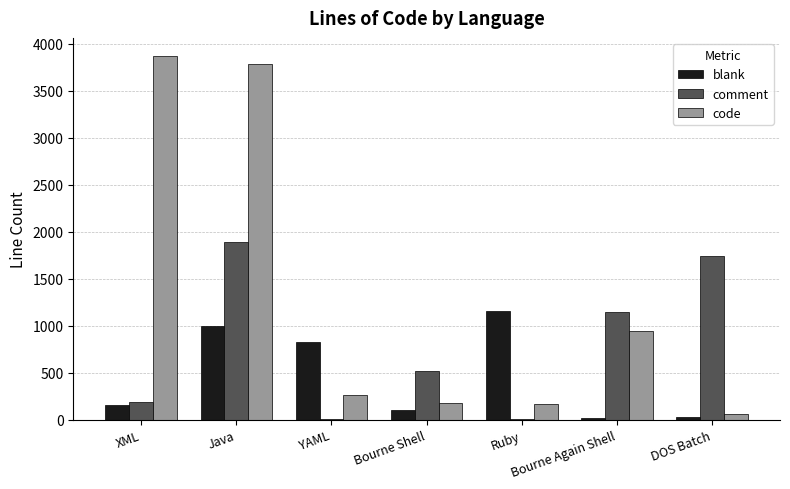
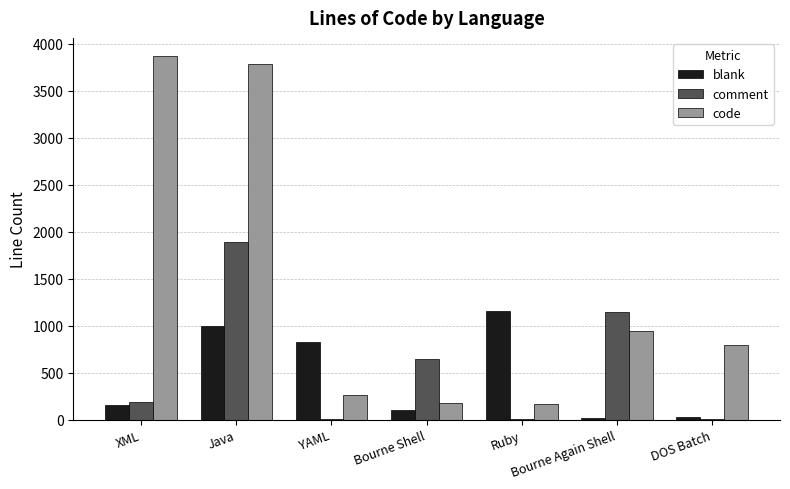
  {
    "blank": {
      "XML": 200,
      "Java": 1000,
      "YAML": 800,
      "Bourne Shell": 100,
      "Ruby": 1200
    },
    "comment": {
      "XML": 200,
      "Java": 1900,
-     "Bourne Shell": 500,
+     "Bourne Shell": 600,
      "Bourne Again Shell": 1100,
-     "DOS Batch": 1700
+     "DOS Batch": 0
    },
    "code": {
      "XML": 3900,
      "Java": 3800,
      "YAML": 300,
      "Bourne Shell": 200,
      "Ruby": 200,
      "Bourne Again Shell": 900,
-     "DOS Batch": 100
+     "DOS Batch": 800
    }
  }
